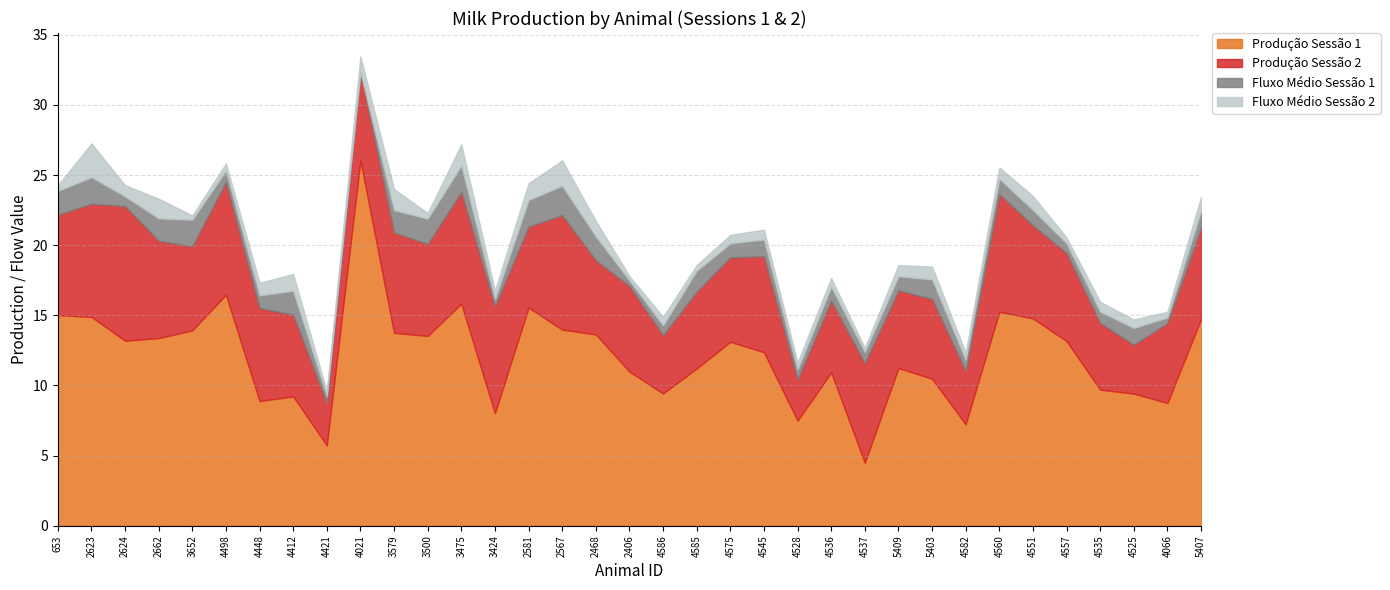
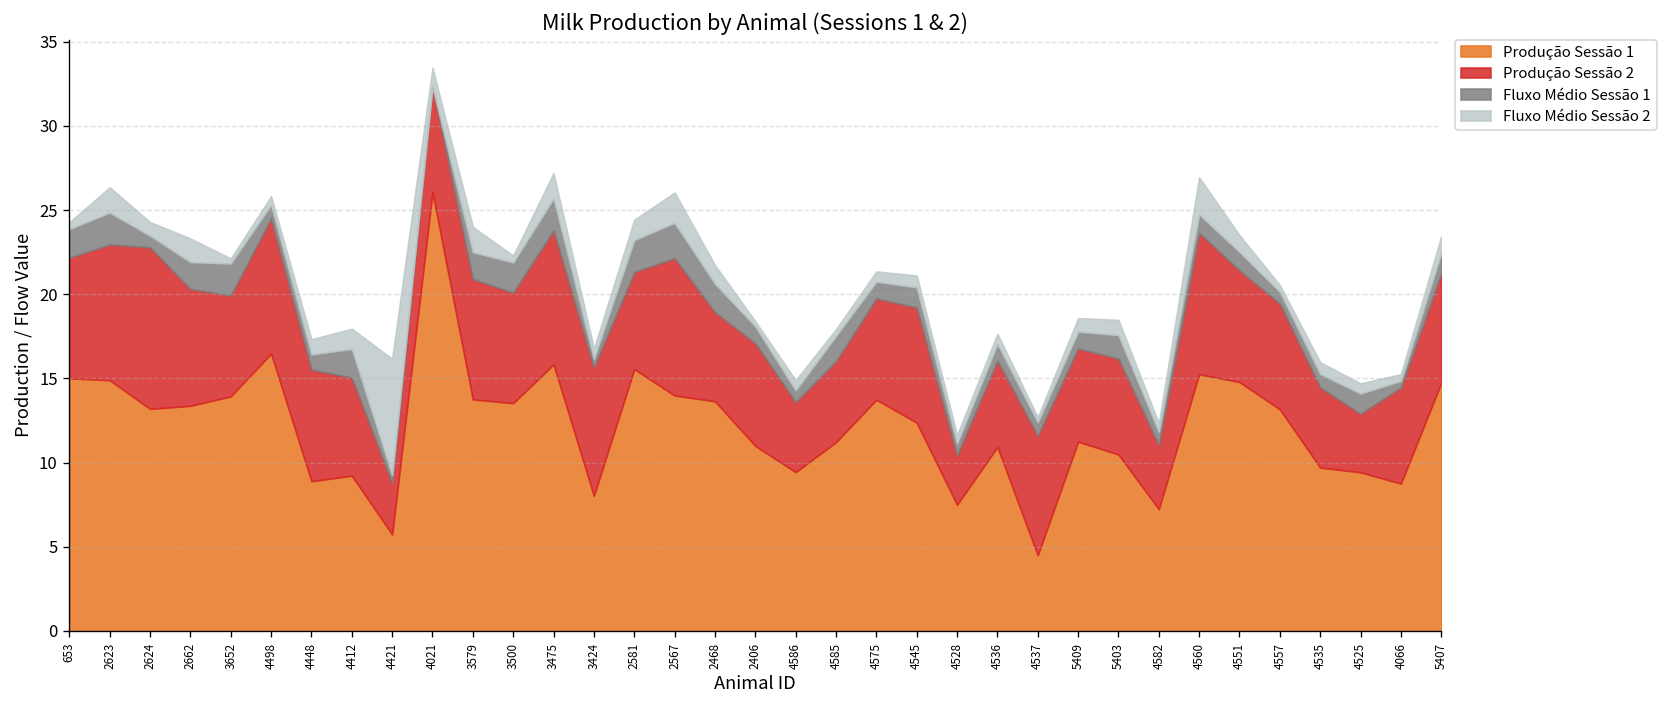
  {
    "Produção Sessão 1": {
      "653": 15.0,
      "2623": 14.9,
      "2624": 13.2,
      "2662": 13.4,
      "3652": 13.9,
      "4498": 16.5,
      "4448": 8.9,
      "4412": 9.2,
      "4421": 5.7,
      "4021": 26.1,
      "3579": 13.8,
      "3500": 13.5,
      "3475": 15.8,
      "3424": 8.0,
      "2581": 15.6,
      "2567": 14.0,
      "2468": 13.6,
      "2406": 11.0,
      "4586": 9.4,
      "4585": 11.2,
-     "4575": 13.1,
+     "4575": 13.7,
      "4545": 12.4,
      "4528": 7.5,
      "4536": 10.9,
      "4537": 4.5,
      "5409": 11.2,
      "5403": 10.5,
      "4582": 7.2,
      "4560": 15.3,
      "4551": 14.8,
      "4557": 13.2,
      "4535": 9.7,
      "4525": 9.4,
      "4066": 8.8,
      "5407": 14.7
    },
    "Produção Sessão 2": {
      "653": 7.2,
      "2623": 8.1,
      "2624": 9.6,
      "2662": 6.9,
      "3652": 6.0,
      "4498": 8.1,
      "4448": 6.6,
      "4412": 5.8,
      "4421": 3.0,
      "3579": 7.1,
      "3500": 6.6,
      "3475": 8.0,
      "3424": 7.6,
      "2581": 5.8,
      "2567": 8.2,
      "2468": 5.3,
      "2406": 6.1,
      "4586": 4.2,
-     "4585": 5.5,
+     "4585": 4.8,
      "4575": 6.0,
      "4545": 6.8,
      "4528": 2.9,
      "4536": 5.1,
      "4537": 7.1,
      "5409": 5.5,
      "5403": 5.7,
      "4582": 3.8,
      "4560": 8.4,
      "4551": 6.6,
      "4557": 6.3,
      "4535": 4.8,
      "4525": 3.5,
      "4066": 5.7,
      "5407": 6.5
    },
    "Fluxo Médio Sessão 1": {
      "653": 1.7,
      "2623": 1.9,
      "2624": 0.7,
      "2662": 1.6,
      "3652": 1.9,
      "4498": 0.8,
      "4448": 0.9,
      "4412": 1.7,
      "4421": 0.5,
      "3579": 1.6,
      "3500": 1.8,
      "3475": 1.9,
      "3424": 0.5,
      "2581": 1.9,
      "2567": 2.1,
      "2468": 1.7,
-     "2406": 0.4,
+     "2406": 1.0,
      "4586": 0.7,
      "4585": 1.5,
      "4575": 1.0,
      "4545": 1.2,
      "4528": 0.7,
      "4536": 1.0,
      "4537": 0.8,
      "5409": 1.0,
      "5403": 1.4,
      "4582": 0.8,
      "4560": 1.1,
      "4551": 1.1,
      "4557": 0.7,
      "4535": 0.8,
      "4525": 1.2,
      "4066": 0.4,
      "5407": 1.2
    },
    "Fluxo Médio Sessão 2": {
      "653": 0.4,
-     "2623": 2.4,
+     "2623": 1.5,
      "2624": 0.8,
      "2662": 1.4,
      "3652": 0.3,
      "4498": 0.5,
      "4448": 0.9,
      "4412": 1.2,
-     "4421": 0.3,
+     "4421": 6.9,
      "4021": 1.1,
      "3579": 1.5,
      "3500": 0.4,
      "3475": 1.5,
      "3424": 0.6,
      "2581": 1.2,
      "2567": 1.8,
      "2468": 1.1,
      "2406": 0.3,
      "4586": 0.6,
      "4585": 0.4,
      "4575": 0.6,
      "4545": 0.7,
      "4528": 0.5,
      "4536": 0.6,
      "4537": 0.3,
      "5409": 0.8,
      "5403": 0.9,
      "4582": 0.5,
-     "4560": 0.8,
+     "4560": 2.2,
      "4551": 1.0,
      "4557": 0.4,
      "4535": 0.7,
      "4525": 0.6,
      "4066": 0.4,
      "5407": 1.0
    }
  }
